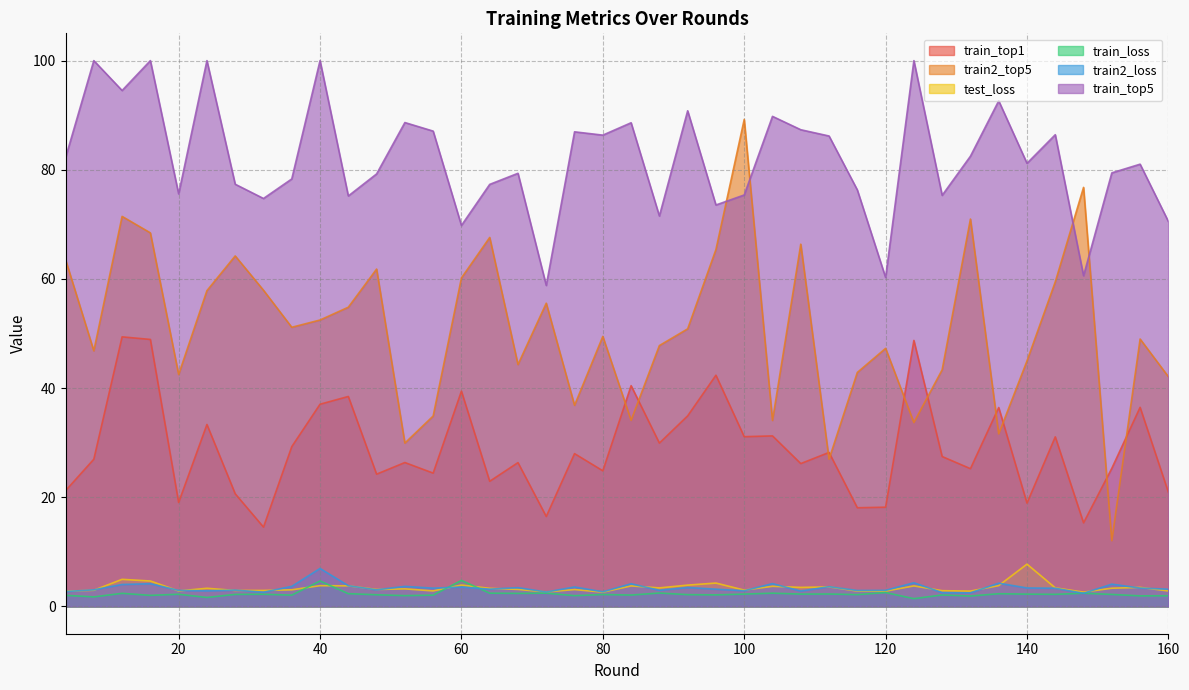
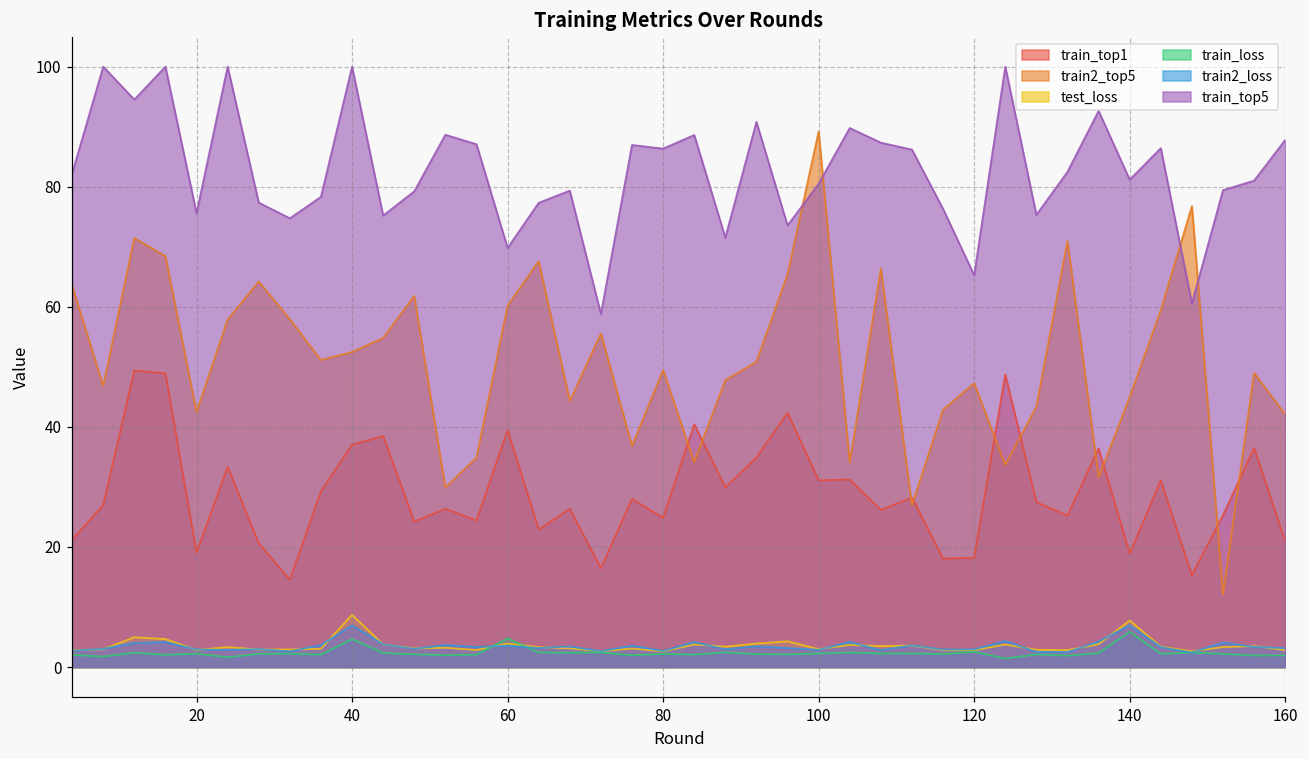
  {
    "test_loss": {
-     "40": 4,
+     "40": 9,
      "140": 8
    },
    "train_loss": {
      "20": 2,
      "40": 5,
      "60": 5,
      "100": 2,
-     "140": 2,
+     "140": 6,
      "160": 2
    },
    "train2_loss": {
      "40": 7,
-     "140": 3
+     "140": 7
    },
    "train_top5": {
      "20": 76,
      "40": 100,
      "60": 70,
      "80": 86,
-     "100": 75,
-     "120": 60,
+     "100": 81,
+     "120": 65,
      "140": 81,
-     "160": 71
+     "160": 88
    }
  }
